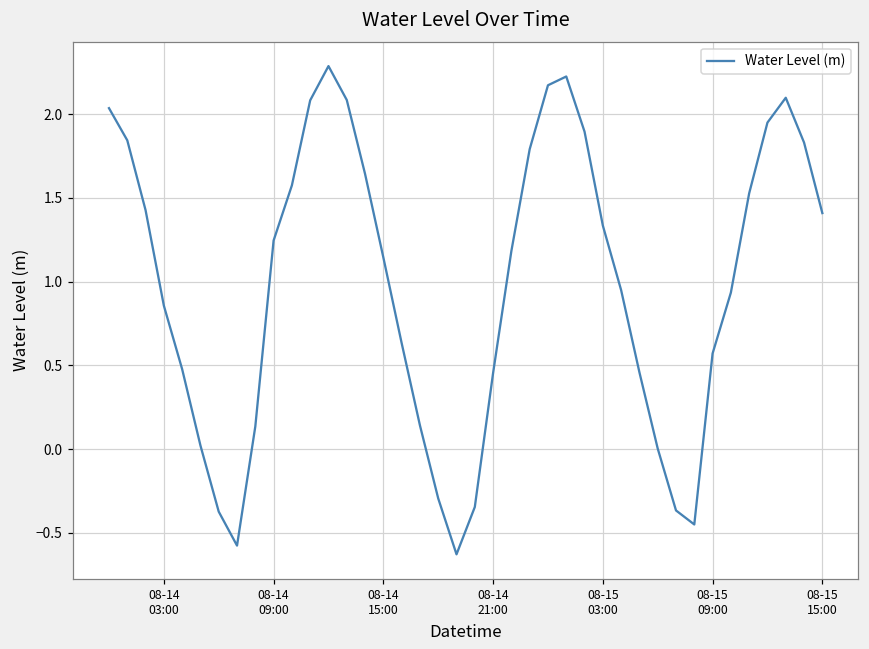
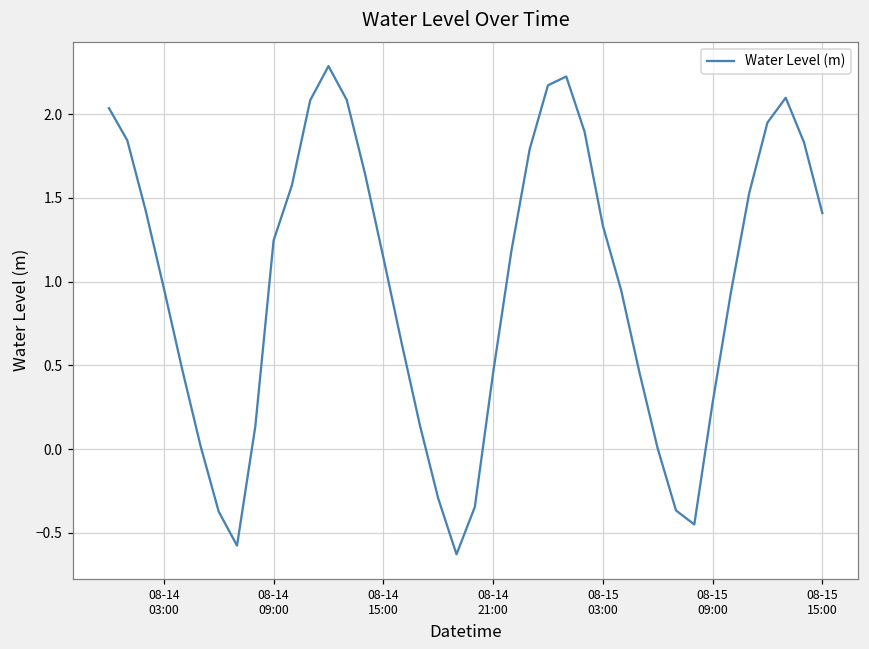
  {
-   "08-14 03:00": 0.86,
+   "08-14 03:00": 0.96,
    "08-14 09:00": 1.25,
    "08-14 15:00": 1.14,
    "08-14 21:00": 0.45,
    "08-15 03:00": 1.33,
-   "08-15 09:00": 0.57,
+   "08-15 09:00": 0.28,
    "08-15 15:00": 1.41
  }
